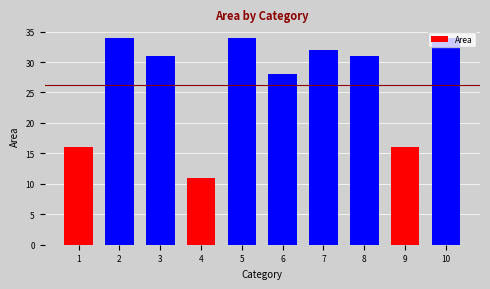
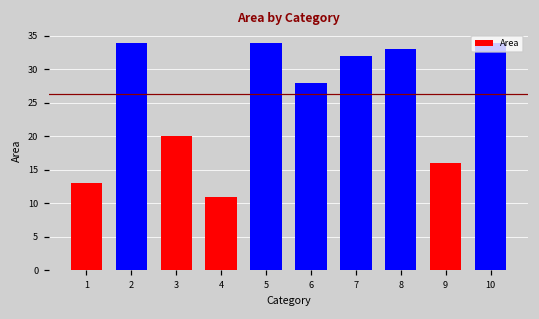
  {
-   "1": 16,
+   "1": 13,
    "2": 34,
-   "3": 31,
+   "3": 20,
    "4": 11,
    "5": 34,
    "6": 28,
    "7": 32,
-   "8": 31,
+   "8": 33,
    "9": 16
  }
